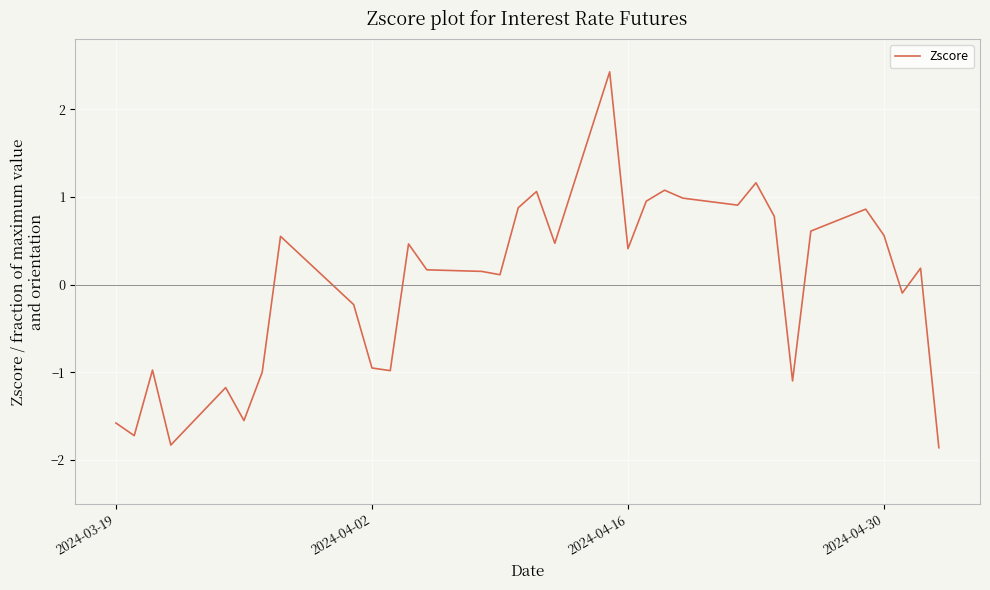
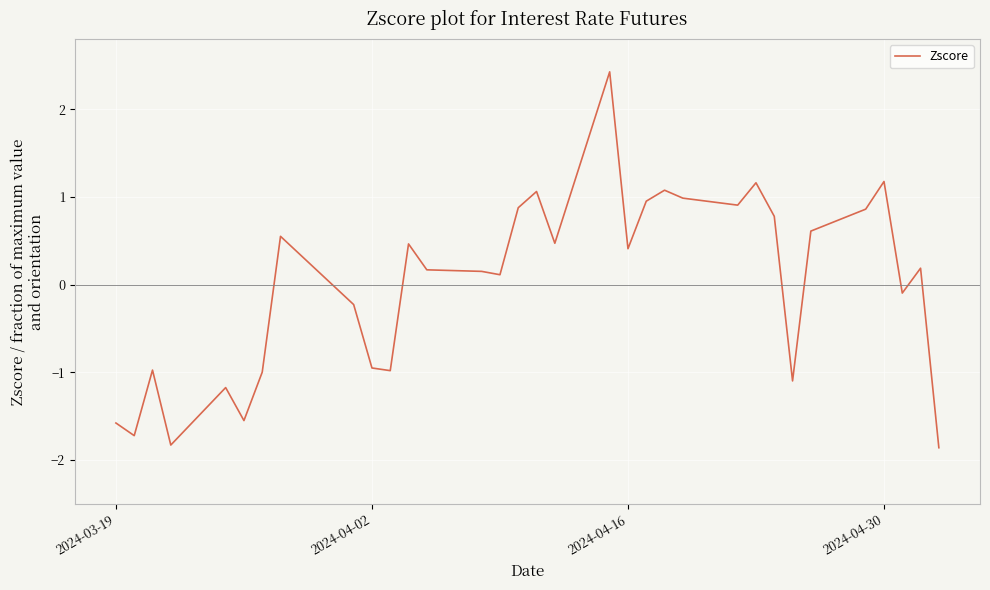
  {
    "2024-03-19": -1.6,
    "2024-04-02": -1.0,
    "2024-04-16": 0.4,
-   "2024-04-30": 0.6
+   "2024-04-30": 1.2
  }
